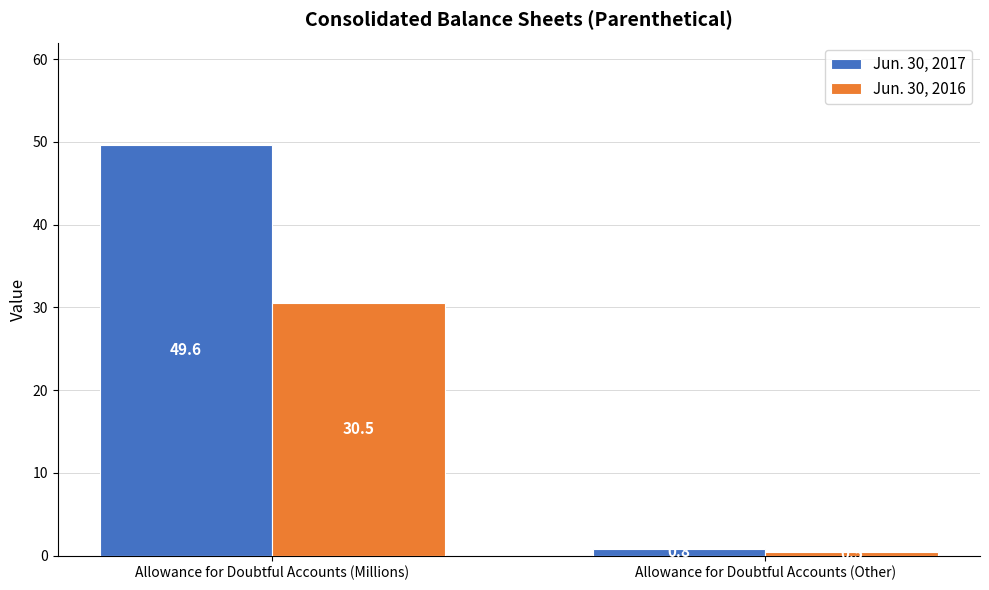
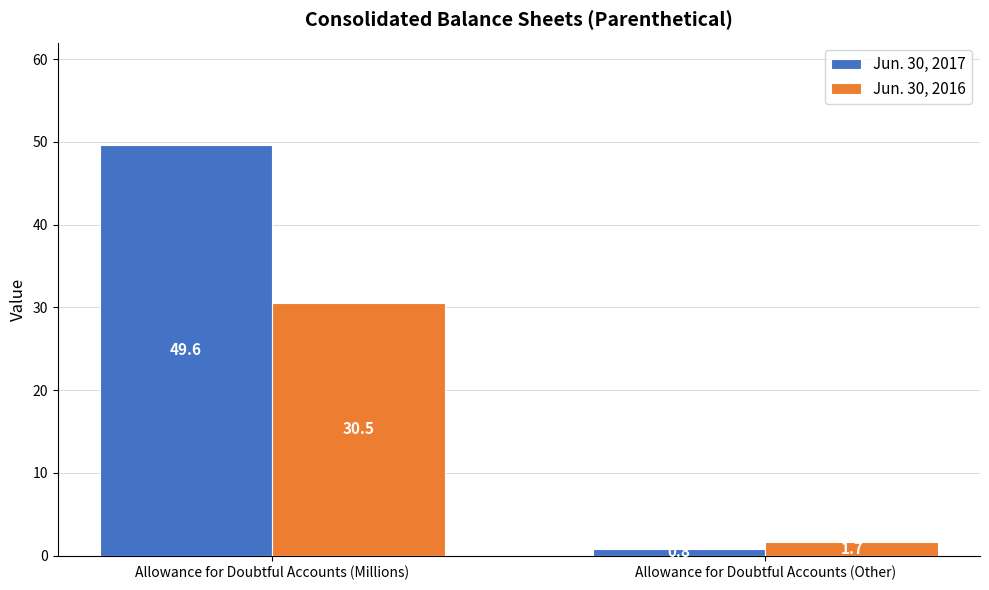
  {
    "Jun. 30, 2017": {
      "Allowance for Doubtful Accounts (Millions)": 49.6
    },
    "Jun. 30, 2016": {
-     "Allowance for Doubtful Accounts (Other)": 1
+     "Allowance for Doubtful Accounts (Other)": 2
    }
  }
